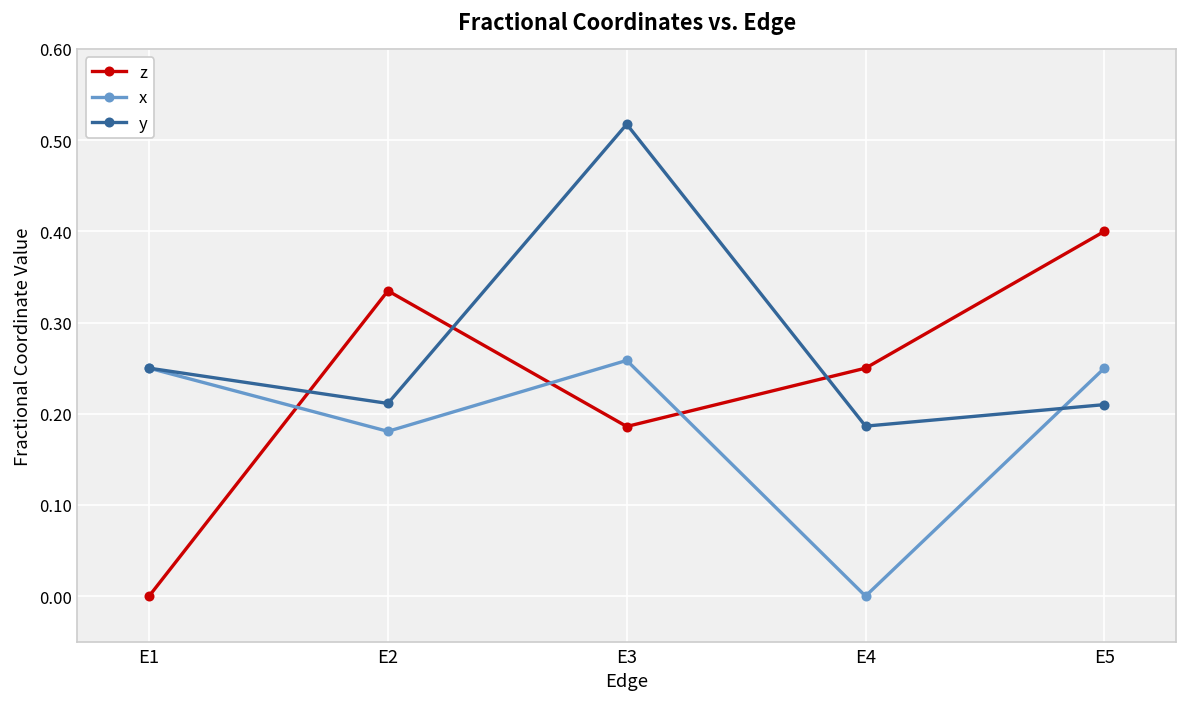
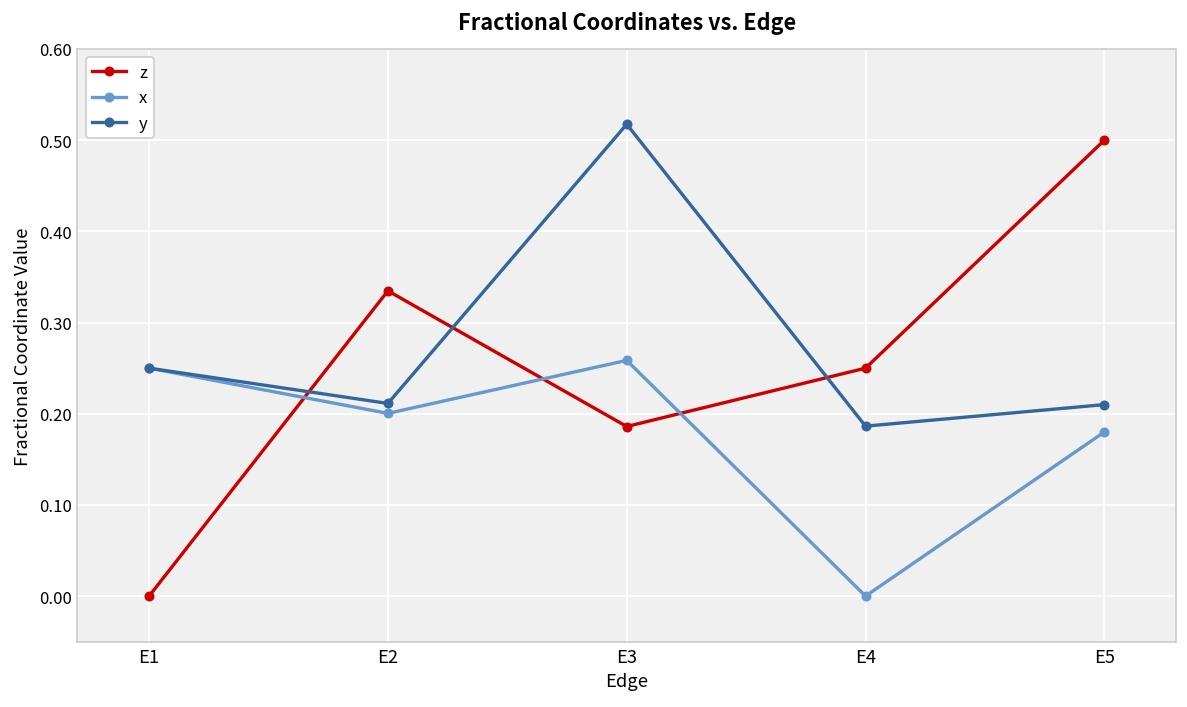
  {
    "z": {
      "E1": 0.0,
      "E2": 0.33,
      "E3": 0.19,
      "E4": 0.25,
-     "E5": 0.4
+     "E5": 0.5
    },
    "x": {
-     "E2": 0.18,
+     "E2": 0.20,
      "E3": 0.26,
      "E4": 0.00,
-     "E5": 0.25
+     "E5": 0.18
    },
    "y": {
      "E2": 0.21,
      "E3": 0.52,
      "E4": 0.19,
      "E5": 0.21
    }
  }
